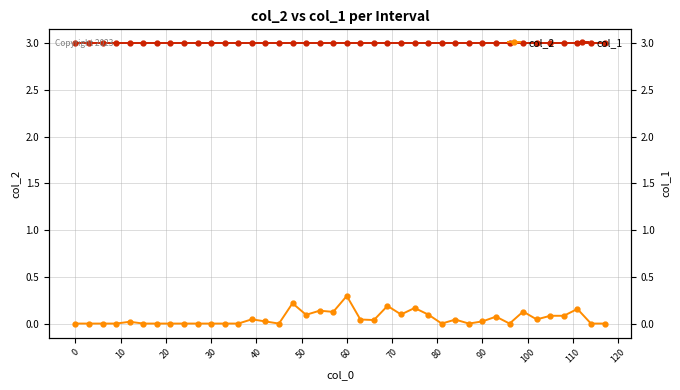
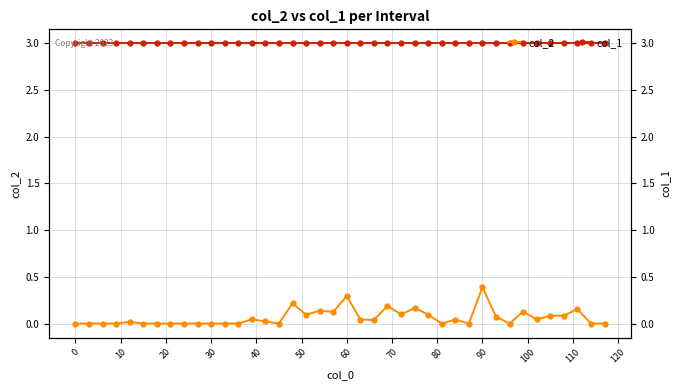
  {
    "col_2": {
      "0": 0.0,
      "30": 0.0,
      "60": 0.3,
-     "90": 0.0
+     "90": 0.4
    },
    "col_1": {
      "30": 3.0,
      "60": 3.0,
      "90": 3.0
    }
  }
